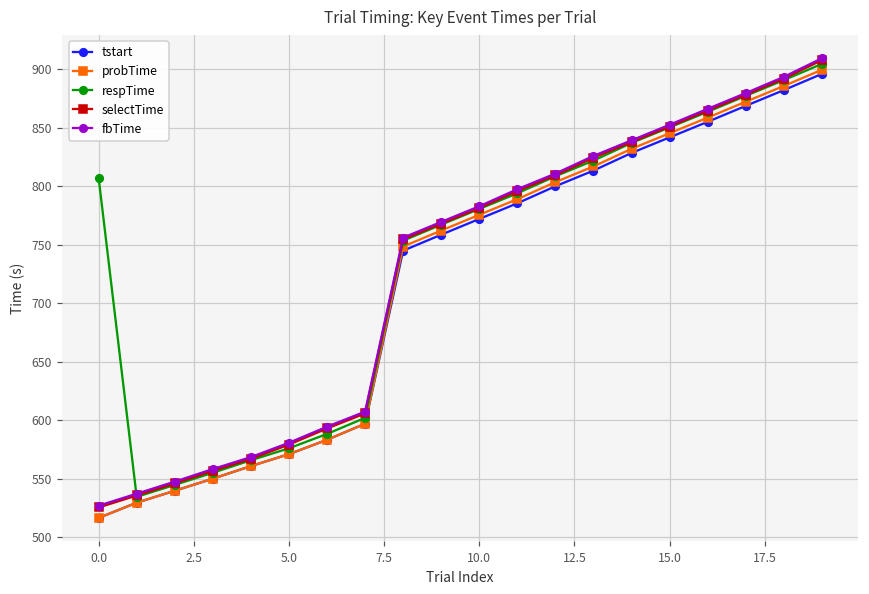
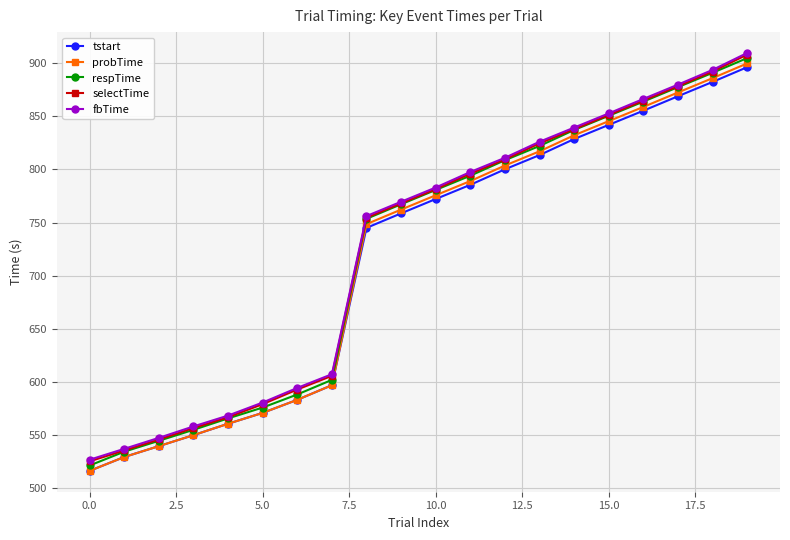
  {
    "tstart": {
      "10.0": 772,
      "15.0": 842
    },
    "probTime": {
      "10.0": 776,
      "15.0": 845
    },
    "respTime": {
-     "0.0": 807,
+     "0.0": 522,
      "5.0": 576
    }
  }
